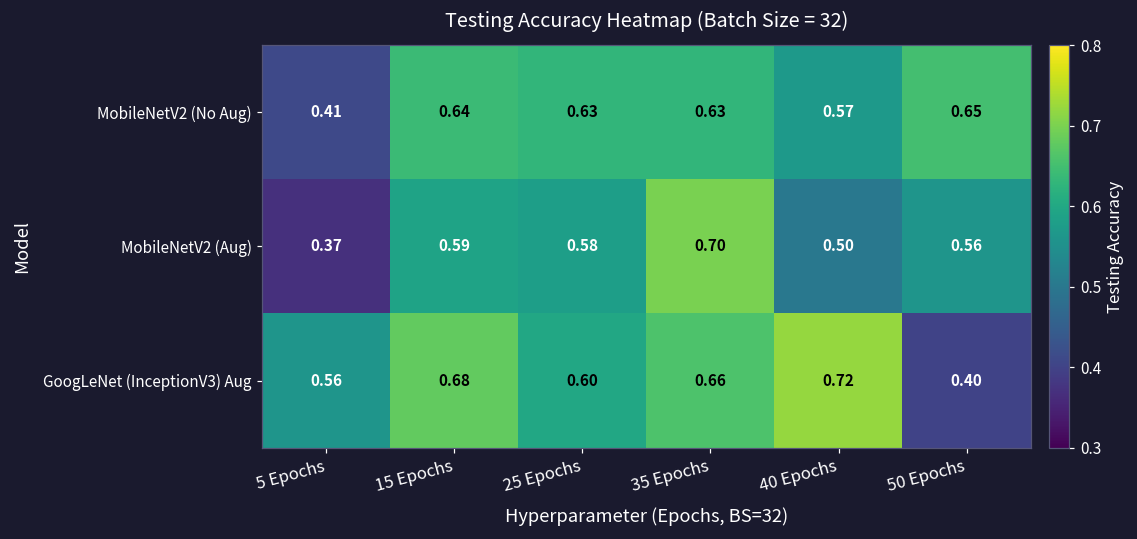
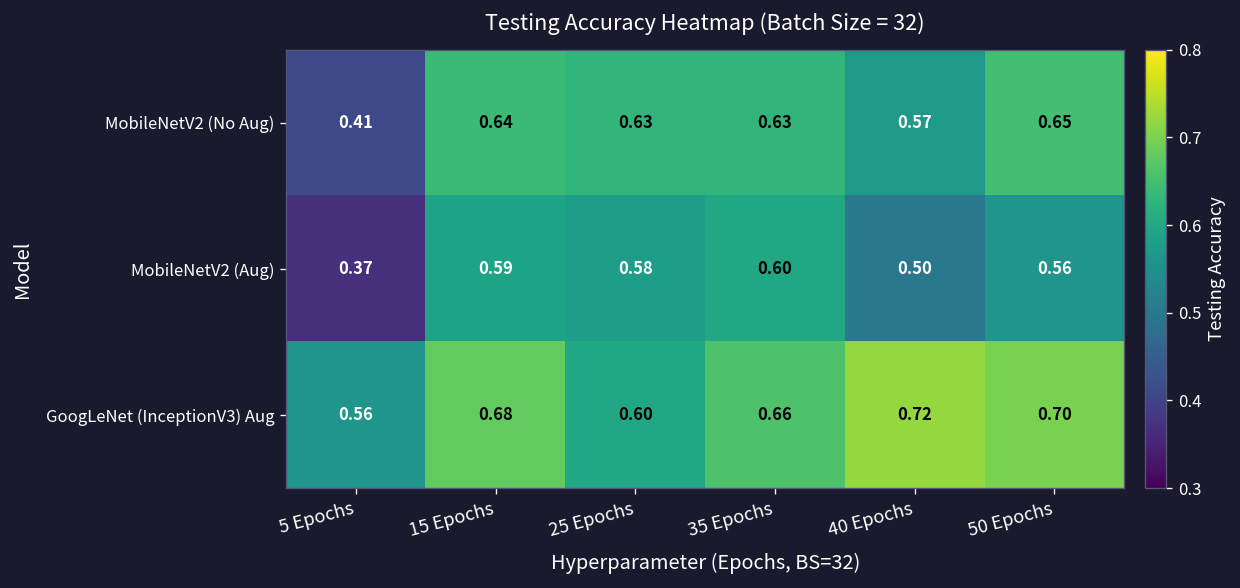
  {
    "MobileNetV2 (No Aug)": {
      "5 Epochs": 0.41,
      "15 Epochs": 0.64,
      "25 Epochs": 0.63,
      "35 Epochs": 0.63,
      "40 Epochs": 0.57,
      "50 Epochs": 0.65
    },
    "MobileNetV2 (Aug)": {
      "5 Epochs": 0.37,
      "15 Epochs": 0.59,
      "25 Epochs": 0.58,
-     "35 Epochs": 0.70,
+     "35 Epochs": 0.60,
      "40 Epochs": 0.50,
      "50 Epochs": 0.56
    },
    "GoogLeNet (InceptionV3) Aug": {
      "5 Epochs": 0.56,
      "15 Epochs": 0.68,
      "25 Epochs": 0.60,
      "35 Epochs": 0.66,
      "40 Epochs": 0.72,
-     "50 Epochs": 0.40
+     "50 Epochs": 0.70
    }
  }
